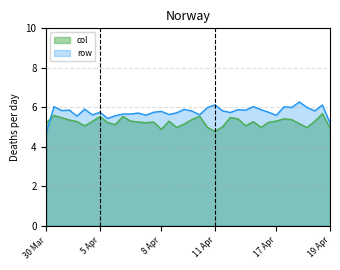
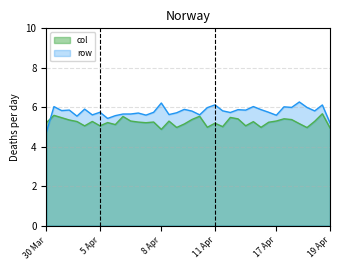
  {
    "col": {
      "30 Mar": 5.2,
-     "5 Apr": 5.5,
+     "5 Apr": 5.1,
      "8 Apr": 4.9,
-     "11 Apr": 4.8,
+     "11 Apr": 5.2,
      "17 Apr": 5.3,
      "19 Apr": 5.0
    },
    "row": {
      "30 Mar": 4.7,
      "5 Apr": 5.7,
-     "8 Apr": 5.8,
+     "8 Apr": 6.2,
      "11 Apr": 6.1,
      "17 Apr": 5.6,
      "19 Apr": 5.2
    }
  }
